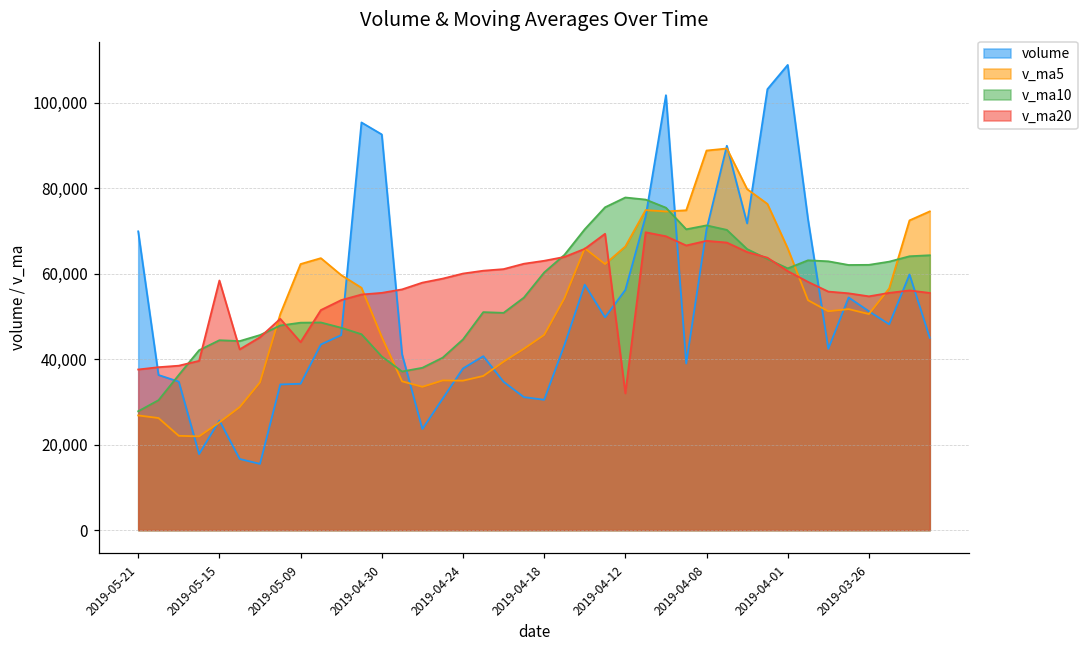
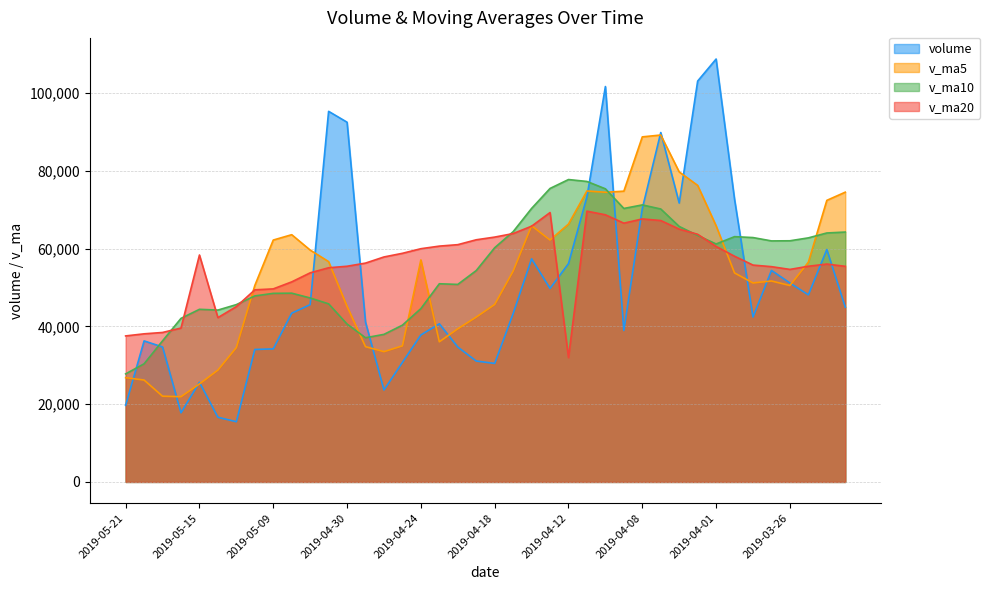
  {
    "volume": {
-     "2019-05-21": "70,000",
+     "2019-05-21": "20,000",
      "2019-05-09": "34,000",
      "2019-04-30": "93,000",
      "2019-04-24": "38,000",
      "2019-04-18": "30,000",
      "2019-04-12": "56,000",
      "2019-04-08": "70,000",
      "2019-04-01": "109,000"
    },
    "v_ma5": {
      "2019-05-21": "27,000",
      "2019-05-09": "62,000",
      "2019-04-30": "45,000",
-     "2019-04-24": "35,000",
+     "2019-04-24": "57,000",
      "2019-04-18": "46,000",
      "2019-04-12": "66,000",
      "2019-04-08": "89,000",
      "2019-04-01": "66,000"
    },
    "v_ma10": {
      "2019-05-21": "28,000",
      "2019-05-15": "44,000",
      "2019-05-09": "49,000",
      "2019-04-30": "41,000",
      "2019-04-24": "45,000",
      "2019-04-18": "60,000",
      "2019-04-12": "78,000",
      "2019-04-08": "71,000",
      "2019-03-26": "62,000"
    },
    "v_ma20": {
      "2019-05-21": "38,000",
      "2019-05-15": "58,000",
-     "2019-05-09": "44,000",
+     "2019-05-09": "50,000",
      "2019-04-30": "55,000",
      "2019-04-24": "60,000",
      "2019-04-18": "63,000",
      "2019-04-12": "32,000",
      "2019-04-08": "68,000",
      "2019-03-26": "55,000"
    }
  }
